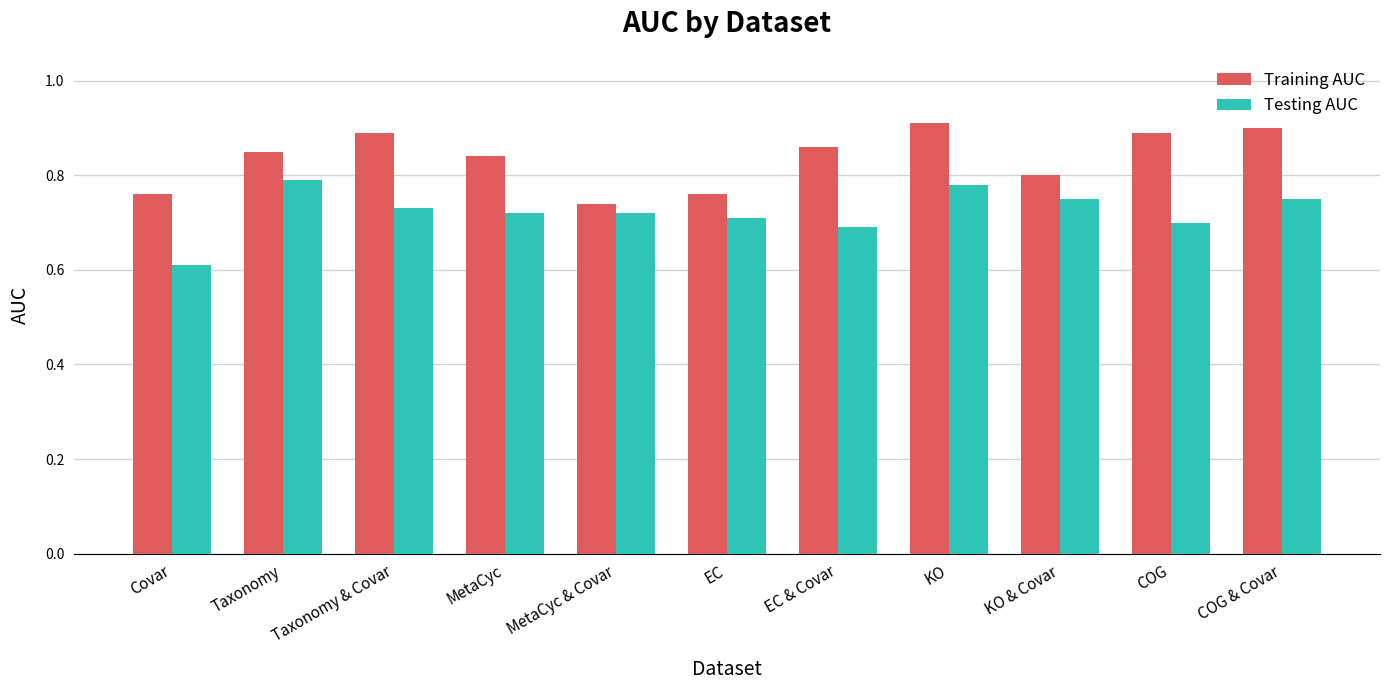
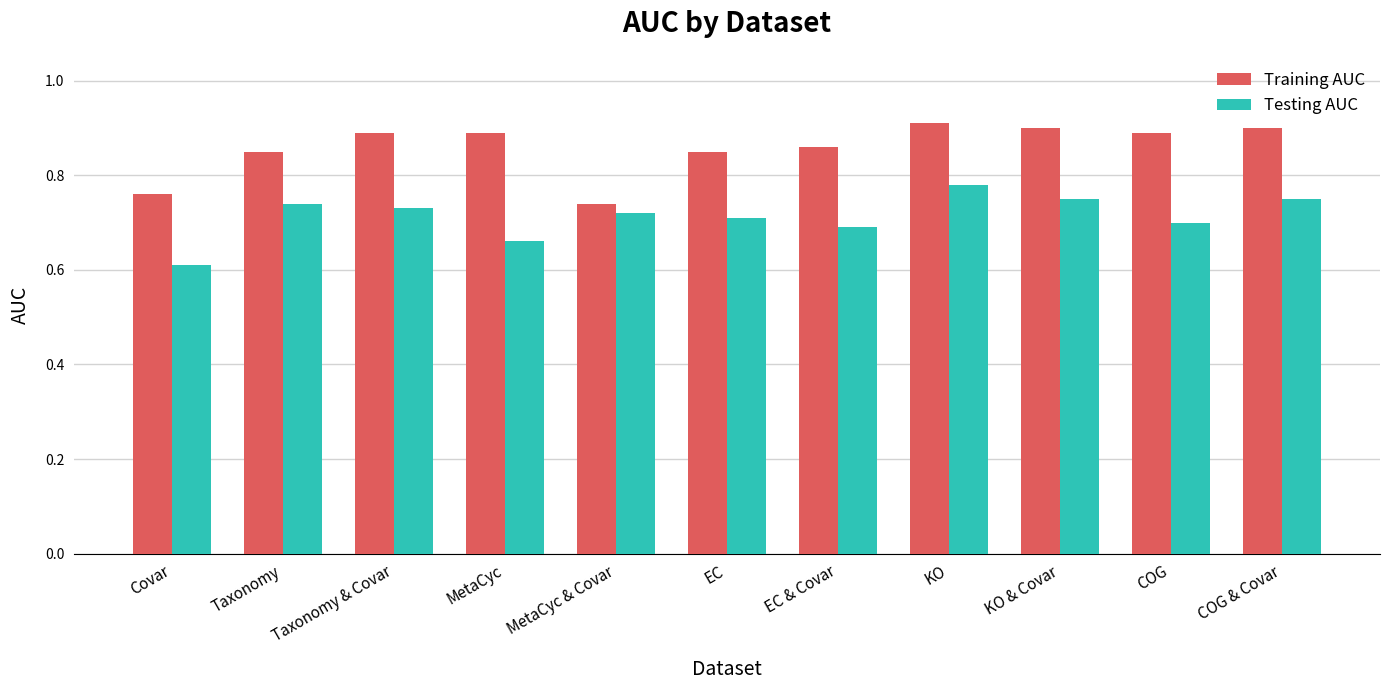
  {
    "Training AUC": {
      "Covar": 0.76,
      "Taxonomy": 0.85,
      "Taxonomy & Covar": 0.89,
-     "MetaCyc": 0.84,
+     "MetaCyc": 0.89,
      "MetaCyc & Covar": 0.74,
-     "EC": 0.76,
+     "EC": 0.85,
      "EC & Covar": 0.86,
      "KO": 0.91,
-     "KO & Covar": 0.8,
+     "KO & Covar": 0.9,
      "COG": 0.89,
      "COG & Covar": 0.90
    },
    "Testing AUC": {
      "Covar": 0.61,
-     "Taxonomy": 0.79,
+     "Taxonomy": 0.74,
      "Taxonomy & Covar": 0.73,
-     "MetaCyc": 0.72,
+     "MetaCyc": 0.66,
      "MetaCyc & Covar": 0.72,
      "EC": 0.71,
      "EC & Covar": 0.69,
      "KO": 0.78,
      "KO & Covar": 0.75,
      "COG": 0.70,
      "COG & Covar": 0.75
    }
  }
